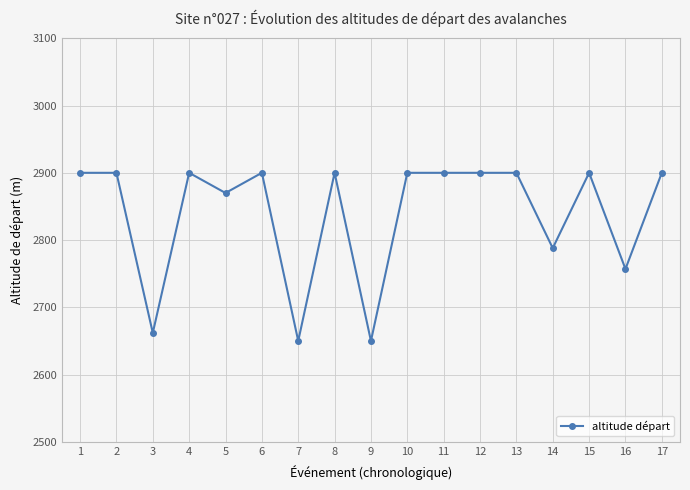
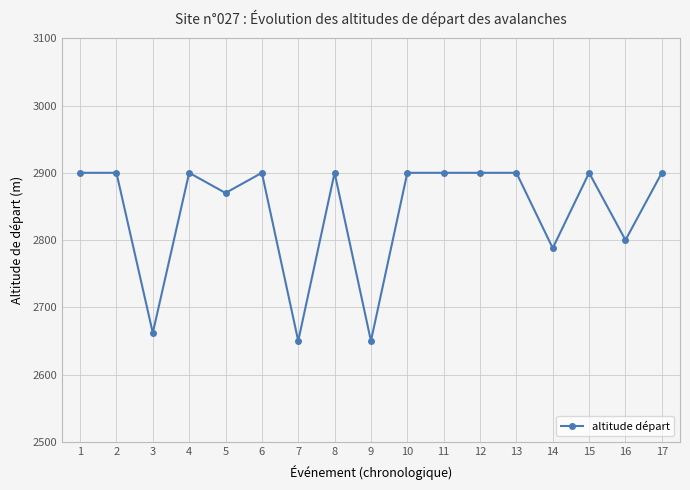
  {
    "1": 2900,
    "2": 2900,
    "3": 2660,
    "4": 2900,
    "5": 2870,
    "6": 2900,
    "7": 2650,
    "8": 2900,
    "9": 2650,
    "10": 2900,
    "11": 2900,
    "12": 2900,
    "13": 2900,
    "14": 2790,
    "15": 2900,
-   "16": 2760,
+   "16": 2800,
    "17": 2900
  }
